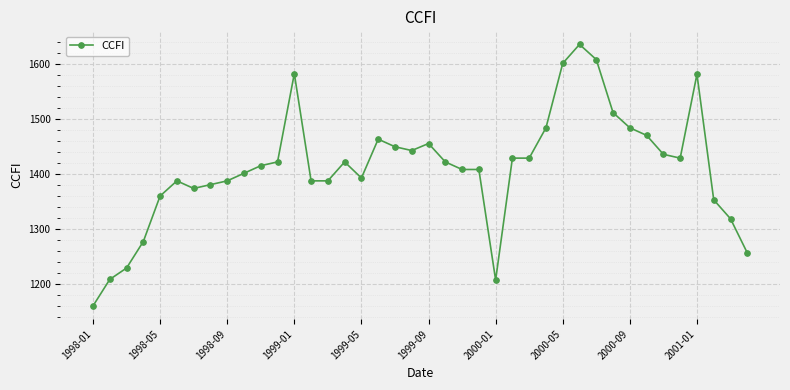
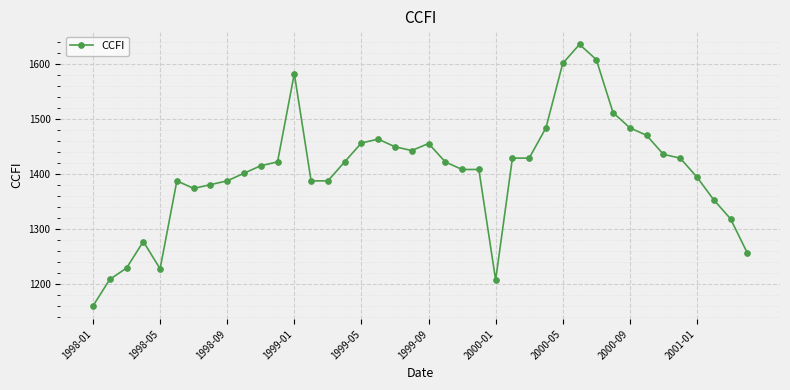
  {
    "1998-01": 1160,
-   "1998-05": 1360,
+   "1998-05": 1230,
    "1998-09": 1390,
    "1999-01": 1580,
-   "1999-05": 1390,
+   "1999-05": 1460,
    "1999-09": 1450,
    "2000-01": 1210,
    "2000-05": 1600,
    "2000-09": 1480,
-   "2001-01": 1580
+   "2001-01": 1390
  }
